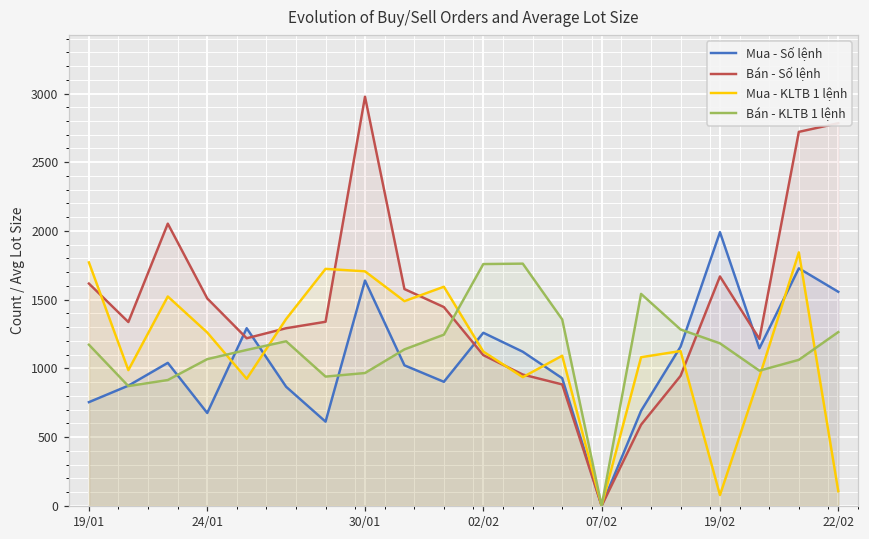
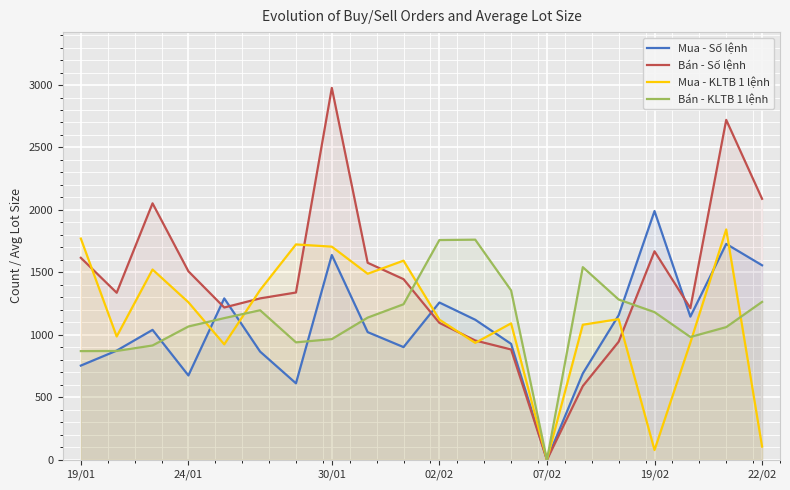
  {
    "Mua - Số lệnh": {
      "19/01": 750,
      "24/01": 680,
      "30/01": 1640,
      "02/02": 1260,
      "19/02": 1990,
      "22/02": 1560
    },
    "Bán - Số lệnh": {
      "19/01": 1620,
      "24/01": 1510,
      "30/01": 2980,
      "02/02": 1100,
      "19/02": 1670,
-     "22/02": 2780
+     "22/02": 2090
    },
    "Mua - KLTB 1 lệnh": {
      "19/01": 1770,
      "24/01": 1260,
      "30/01": 1710,
      "02/02": 1120,
      "19/02": 80,
      "22/02": 110
    },
    "Bán - KLTB 1 lệnh": {
-     "19/01": 1170,
+     "19/01": 870,
      "24/01": 1070,
      "30/01": 970,
      "02/02": 1760,
      "19/02": 1180,
      "22/02": 1260
    }
  }
